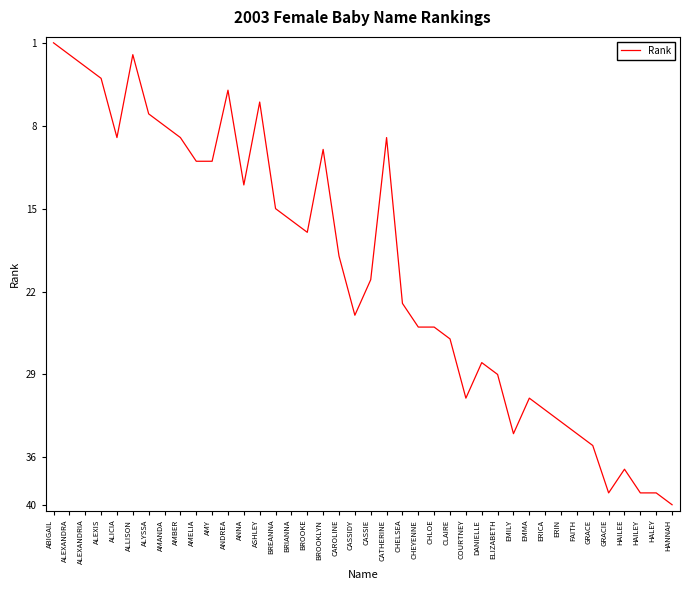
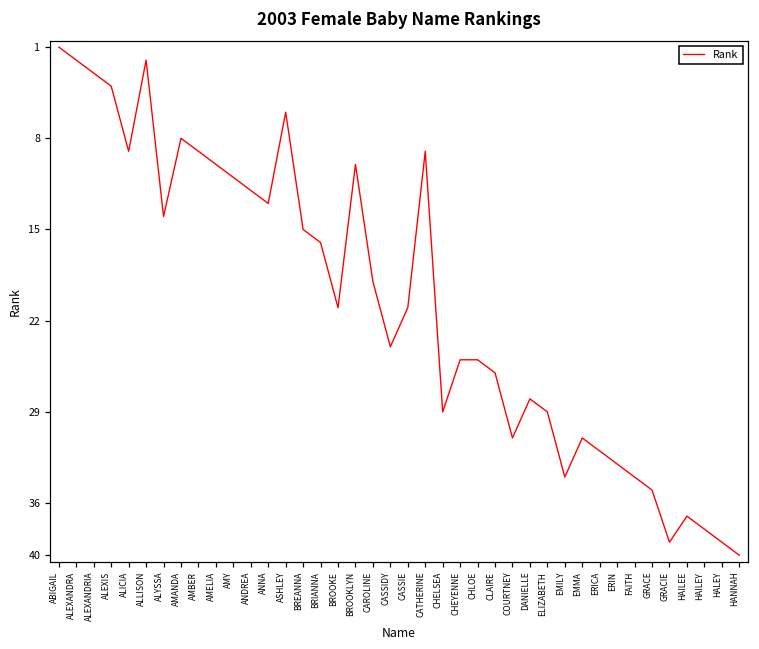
  {
    "ABIGAIL": 1,
    "ALEXANDRA": 2,
    "ALEXANDRIA": 3,
    "ALEXIS": 4,
    "ALICIA": 9,
    "ALLISON": 2,
-   "ALYSSA": 7,
+   "ALYSSA": 14,
    "AMANDA": 8,
    "AMBER": 9,
-   "AMELIA": 11,
+   "AMELIA": 10,
    "AMY": 11,
-   "ANDREA": 5,
+   "ANDREA": 12,
    "ANNA": 13,
    "ASHLEY": 6,
    "BREANNA": 15,
    "BRIANNA": 16,
-   "BROOKE": 17,
+   "BROOKE": 21,
    "BROOKLYN": 10,
    "CAROLINE": 19,
    "CASSIDY": 24,
    "CASSIE": 21,
    "CATHERINE": 9,
-   "CHELSEA": 23,
+   "CHELSEA": 29,
    "CHEYENNE": 25,
    "CHLOE": 25,
    "CLAIRE": 26,
    "COURTNEY": 31,
    "DANIELLE": 28,
    "ELIZABETH": 29,
    "EMILY": 34,
    "EMMA": 31,
    "ERICA": 32,
    "ERIN": 33,
    "FAITH": 34,
    "GRACE": 35,
    "GRACIE": 39,
    "HAILEE": 37,
-   "HAILEY": 39,
+   "HAILEY": 38,
    "HALEY": 39,
    "HANNAH": 40
  }
